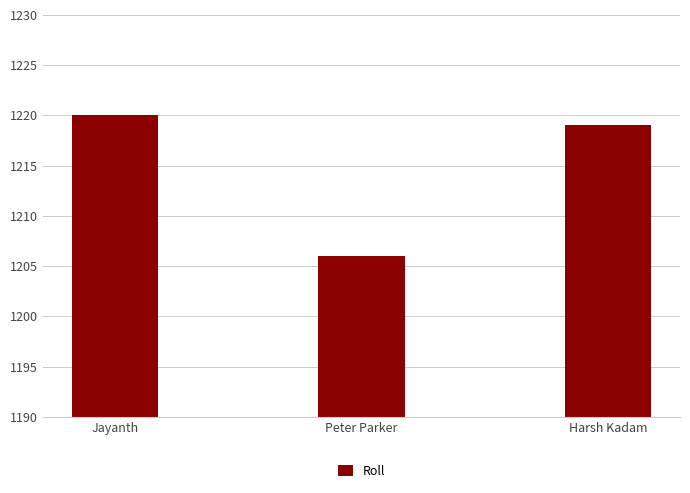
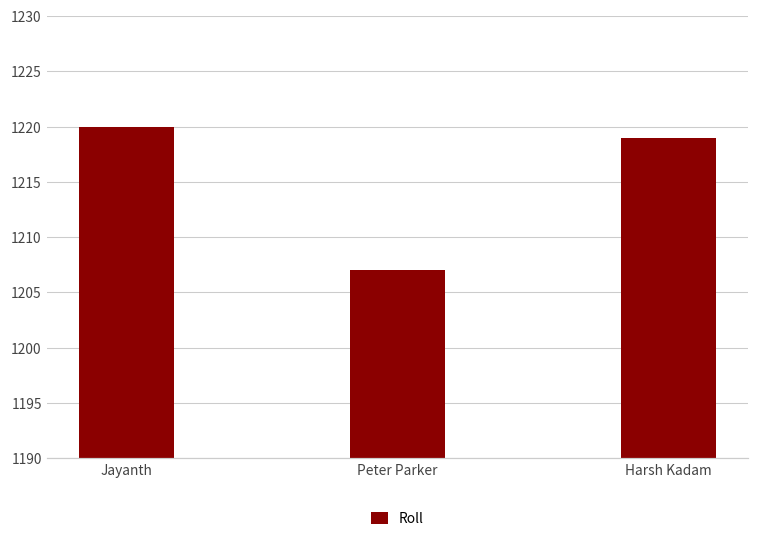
  {
    "Jayanth": 1220,
-   "Peter Parker": 1206,
+   "Peter Parker": 1207,
    "Harsh Kadam": 1219
  }
